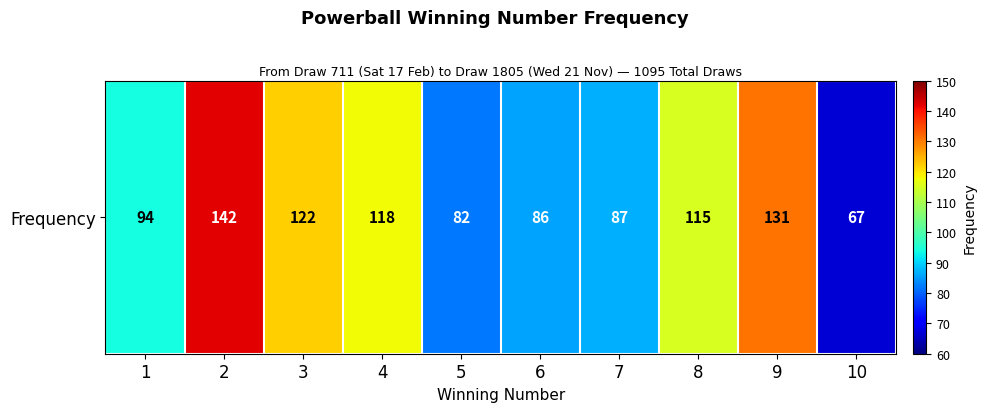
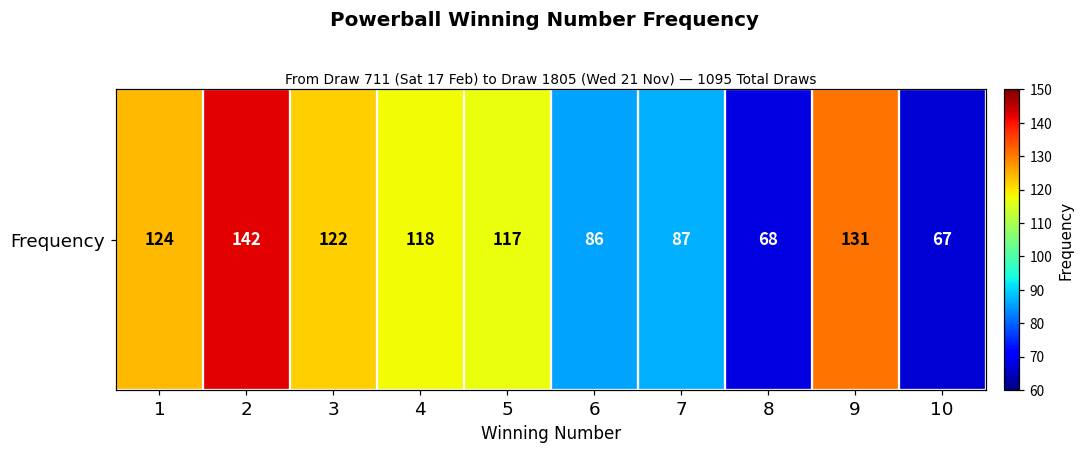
  {
    "Frequency": {
-     "1": 94,
+     "1": 124,
      "2": 142,
      "3": 122,
      "4": 118,
-     "5": 82,
+     "5": 117,
      "6": 86,
      "7": 87,
-     "8": 115,
+     "8": 68,
      "9": 131,
      "10": 67
    }
  }
